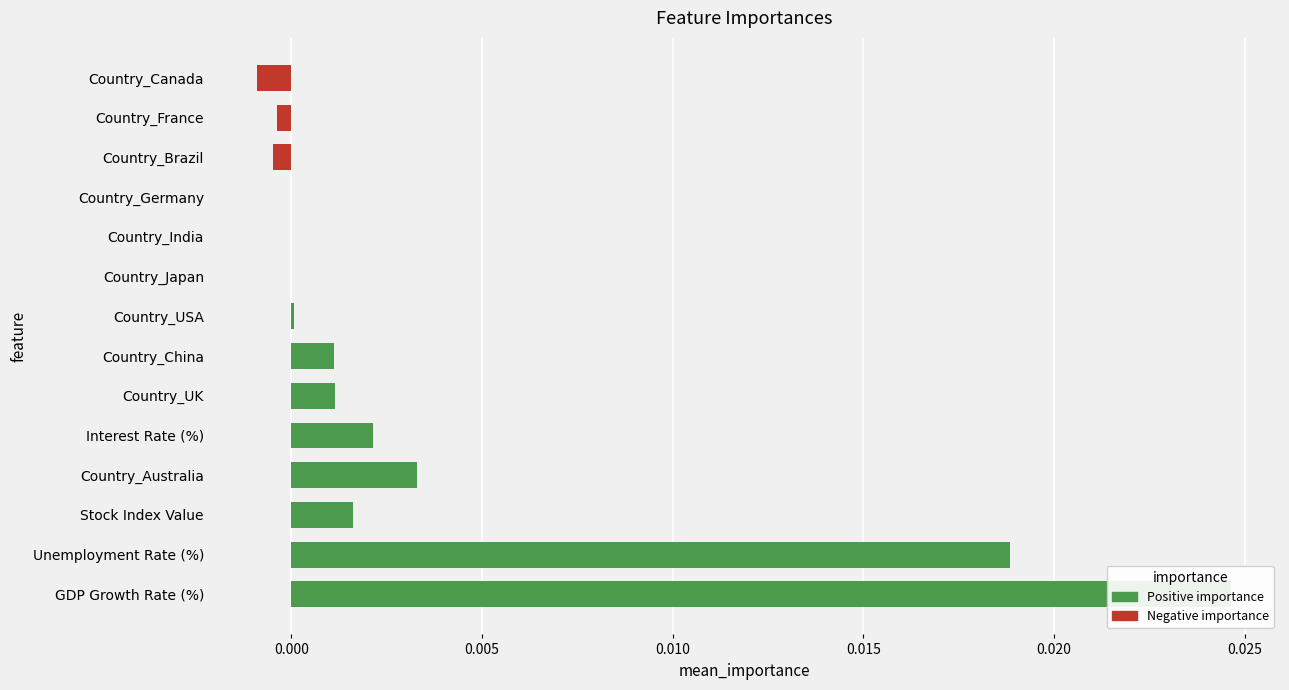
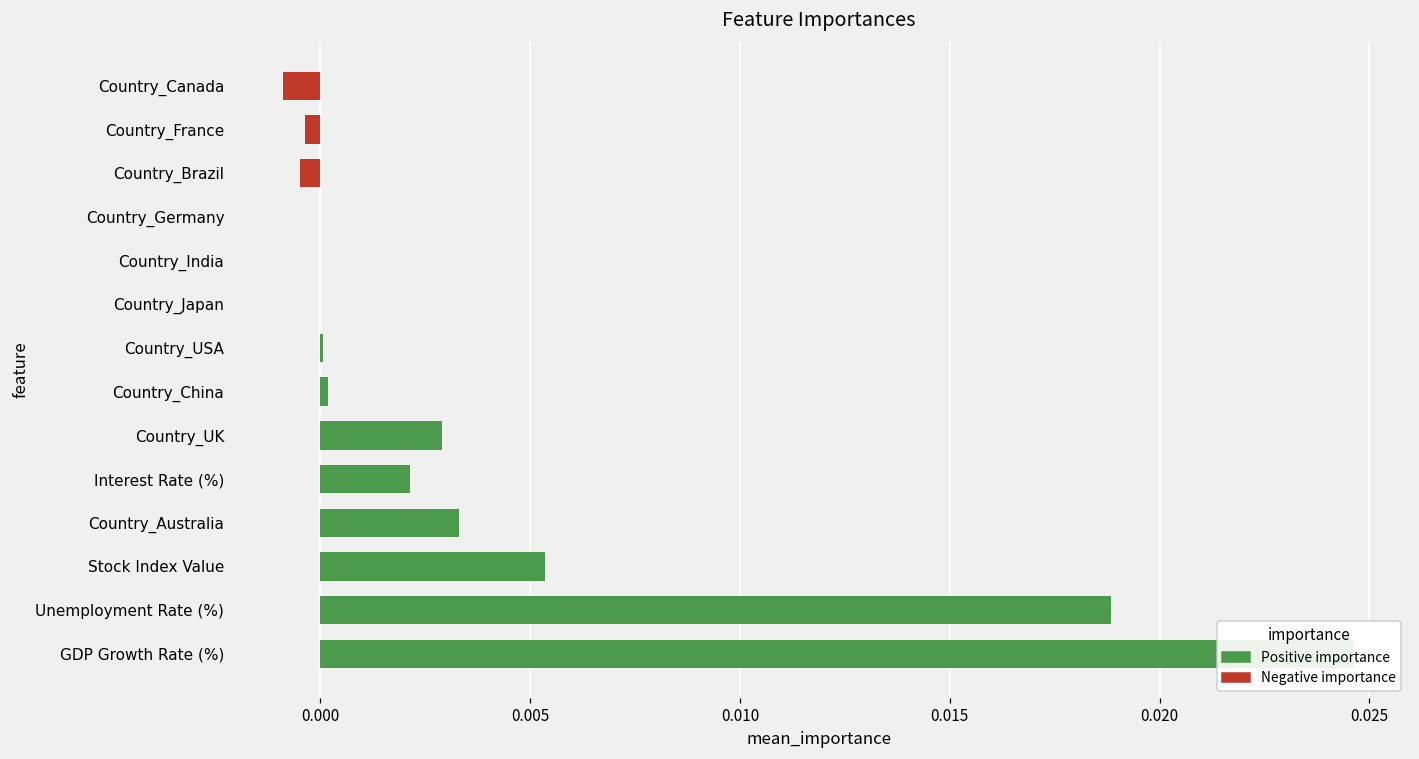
  {
    "Country_Canada": -0.0009,
    "Country_France": -0.0004,
    "Country_Brazil": -0.0005,
    "Country_Germany": 0.0000,
    "Country_India": 0.0000,
    "Country_Japan": 0.0000,
    "Country_USA": 0.0001,
-   "Country_China": 0.0011,
-   "Country_UK": 0.0011,
+   "Country_China": 0.0002,
+   "Country_UK": 0.0029,
    "Interest Rate (%)": 0.0021,
    "Country_Australia": 0.0033,
-   "Stock Index Value": 0.0016,
+   "Stock Index Value": 0.0053,
    "Unemployment Rate (%)": 0.0188
  }
